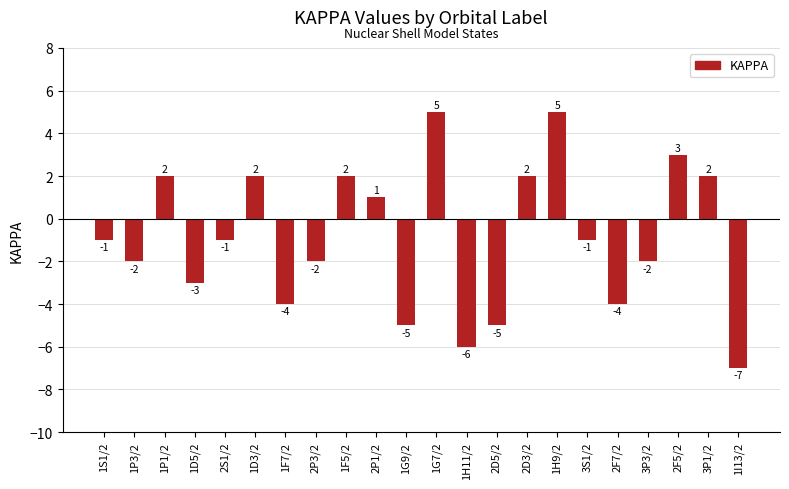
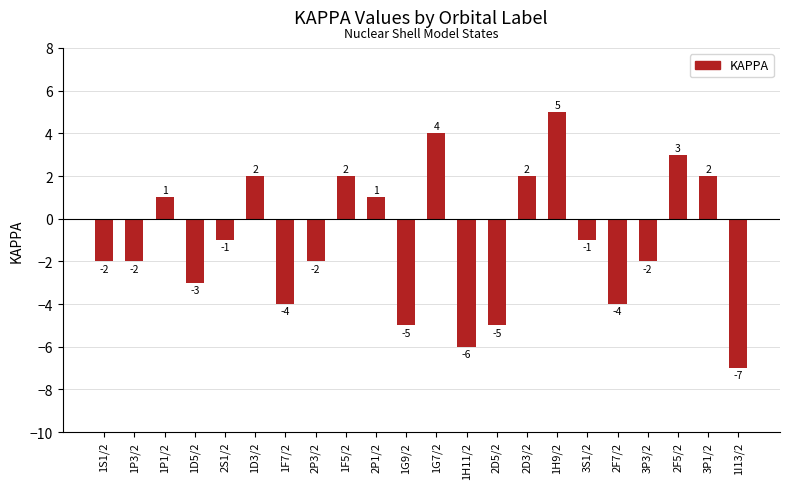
  {
-   "1S1/2": -1,
+   "1S1/2": -2,
    "1P3/2": -2,
-   "1P1/2": 2,
+   "1P1/2": 1,
    "1D5/2": -3,
    "2S1/2": -1,
    "1D3/2": 2,
    "1F7/2": -4,
    "2P3/2": -2,
    "1F5/2": 2,
    "2P1/2": 1,
    "1G9/2": -5,
-   "1G7/2": 5,
+   "1G7/2": 4,
    "1H11/2": -6,
    "2D5/2": -5,
    "2D3/2": 2,
    "1H9/2": 5,
    "3S1/2": -1,
    "2F7/2": -4,
    "3P3/2": -2,
    "2F5/2": 3,
    "3P1/2": 2,
    "1I13/2": -7
  }
